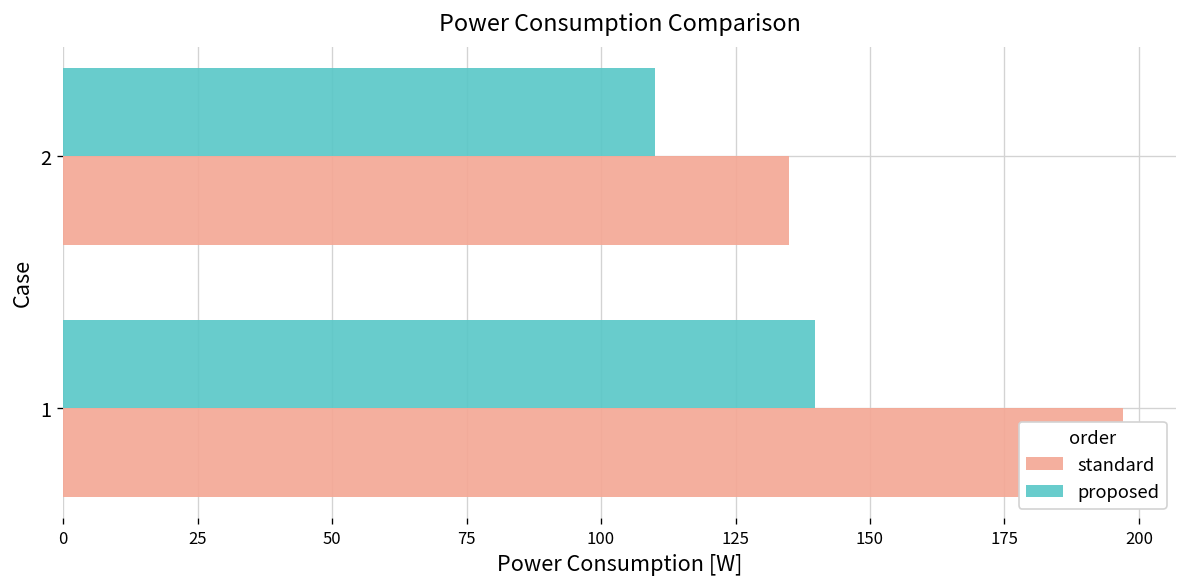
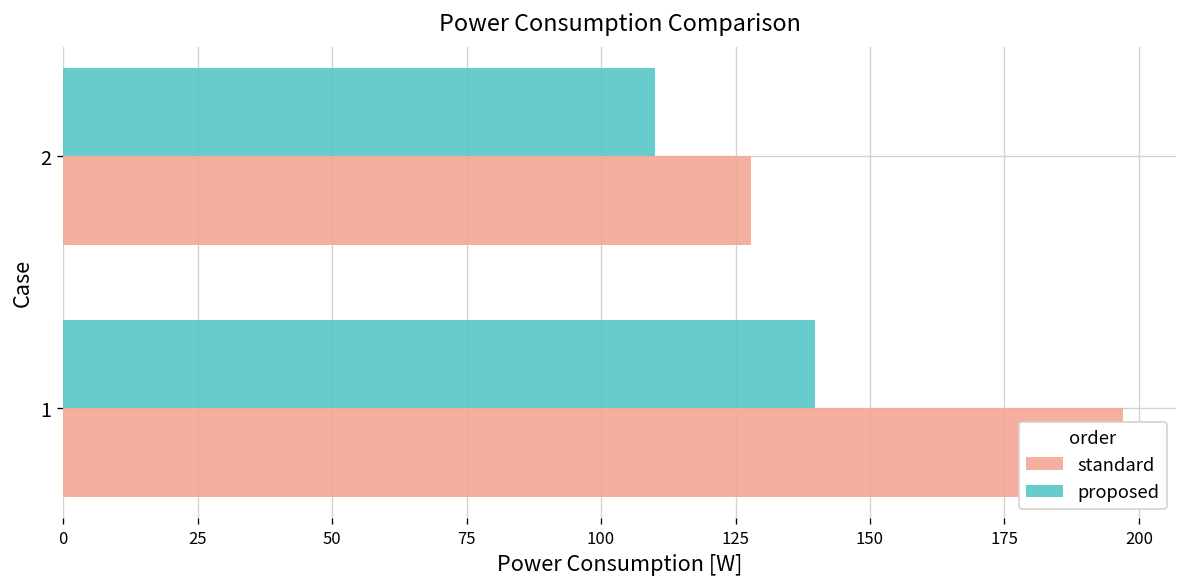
  {
    "standard": {
-     "2": 135
+     "2": 128
    },
    "proposed": {
      "2": 110,
      "1": 140
    }
  }
